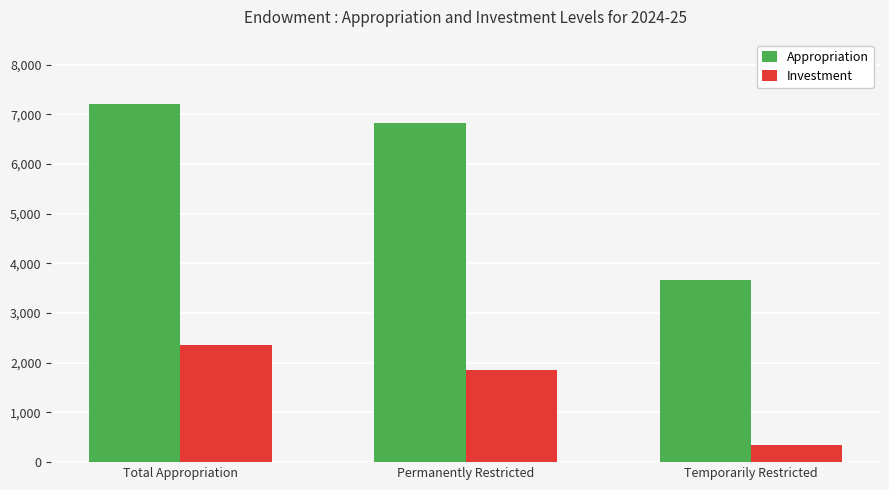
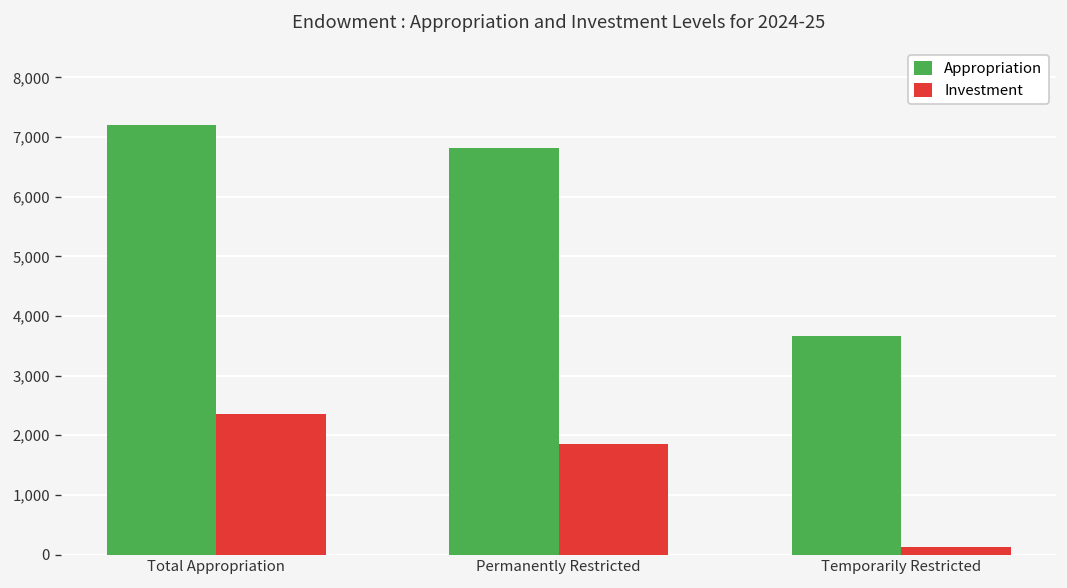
  {
    "Appropriation": {
      "Total Appropriation": "7,200",
      "Permanently Restricted": "6,800",
      "Temporarily Restricted": "3,700"
    },
    "Investment": {
      "Total Appropriation": "2,400",
      "Permanently Restricted": "1,900",
-     "Temporarily Restricted": "300"
+     "Temporarily Restricted": "100"
    }
  }
